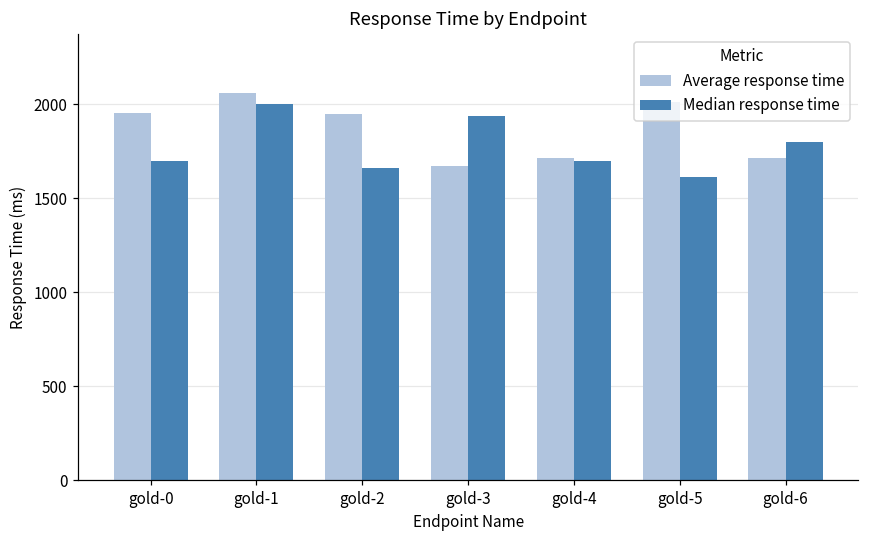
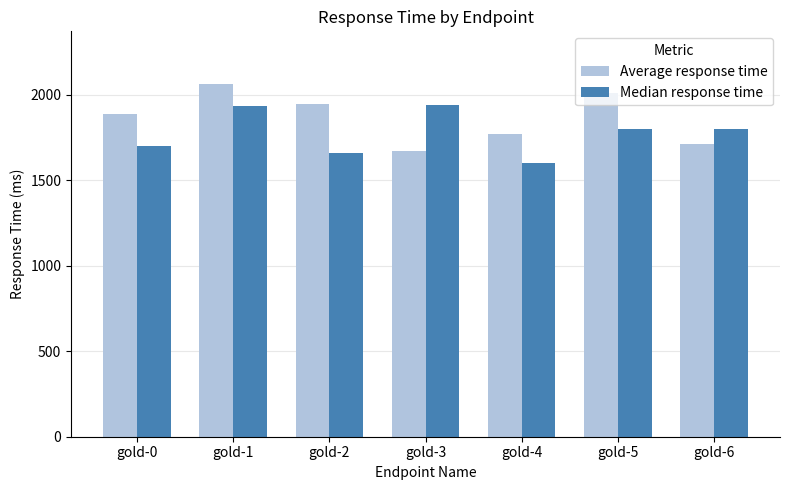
  {
    "Average response time": {
-     "gold-0": 1960,
+     "gold-0": 1890,
      "gold-1": 2060,
      "gold-2": 1950,
      "gold-3": 1670,
-     "gold-4": 1710,
+     "gold-4": 1770,
      "gold-6": 1710
    },
    "Median response time": {
      "gold-0": 1700,
-     "gold-1": 2000,
+     "gold-1": 1930,
      "gold-2": 1660,
      "gold-3": 1940,
-     "gold-4": 1700,
-     "gold-5": 1610,
+     "gold-4": 1600,
+     "gold-5": 1800,
      "gold-6": 1800
    }
  }
